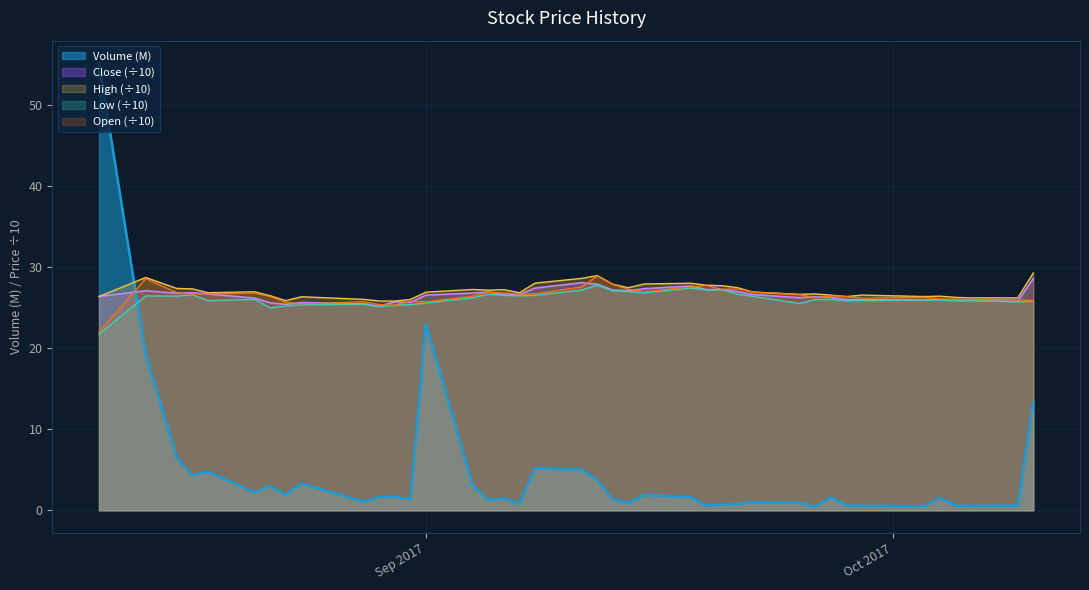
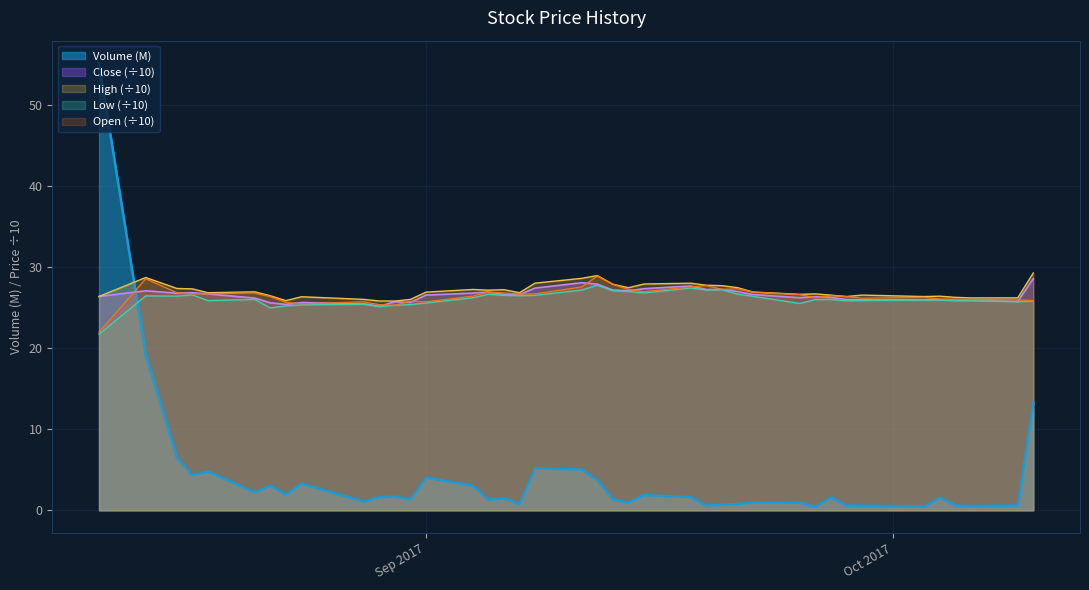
  {
    "Volume (M)": {
-     "Sep 2017": 23
+     "Sep 2017": 4
    },
    "Close (÷10)": {
      "Sep 2017": 27
    }
  }
